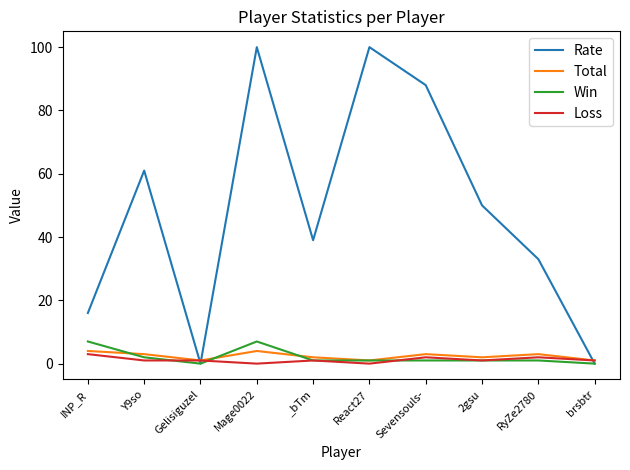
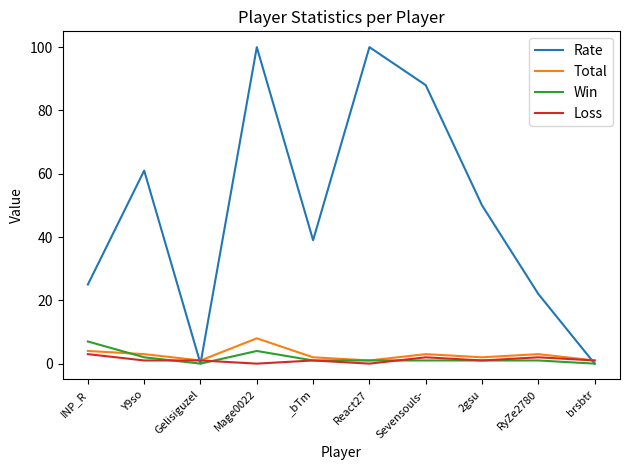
  {
    "Rate": {
-     "INP_R": 16,
+     "INP_R": 25,
      "Y9so": 61,
      "Mage0022": 100,
      "_bTm": 39,
      "React27": 100,
      "Sevensouls-": 88,
      "2gsu": 50,
-     "RyZe2780": 33
+     "RyZe2780": 22
    },
    "Total": {
      "INP_R": 4,
      "Y9so": 3,
-     "Mage0022": 4,
+     "Mage0022": 8,
      "_bTm": 2,
      "Sevensouls-": 3,
      "2gsu": 2,
      "RyZe2780": 3
    },
    "Win": {
      "INP_R": 7,
      "Y9so": 2,
-     "Mage0022": 7,
+     "Mage0022": 4,
      "Sevensouls-": 1,
      "RyZe2780": 1
    },
    "Loss": {
      "INP_R": 3,
      "Y9so": 1,
      "Mage0022": 0,
      "React27": 0,
      "Sevensouls-": 2,
      "RyZe2780": 2
    }
  }
